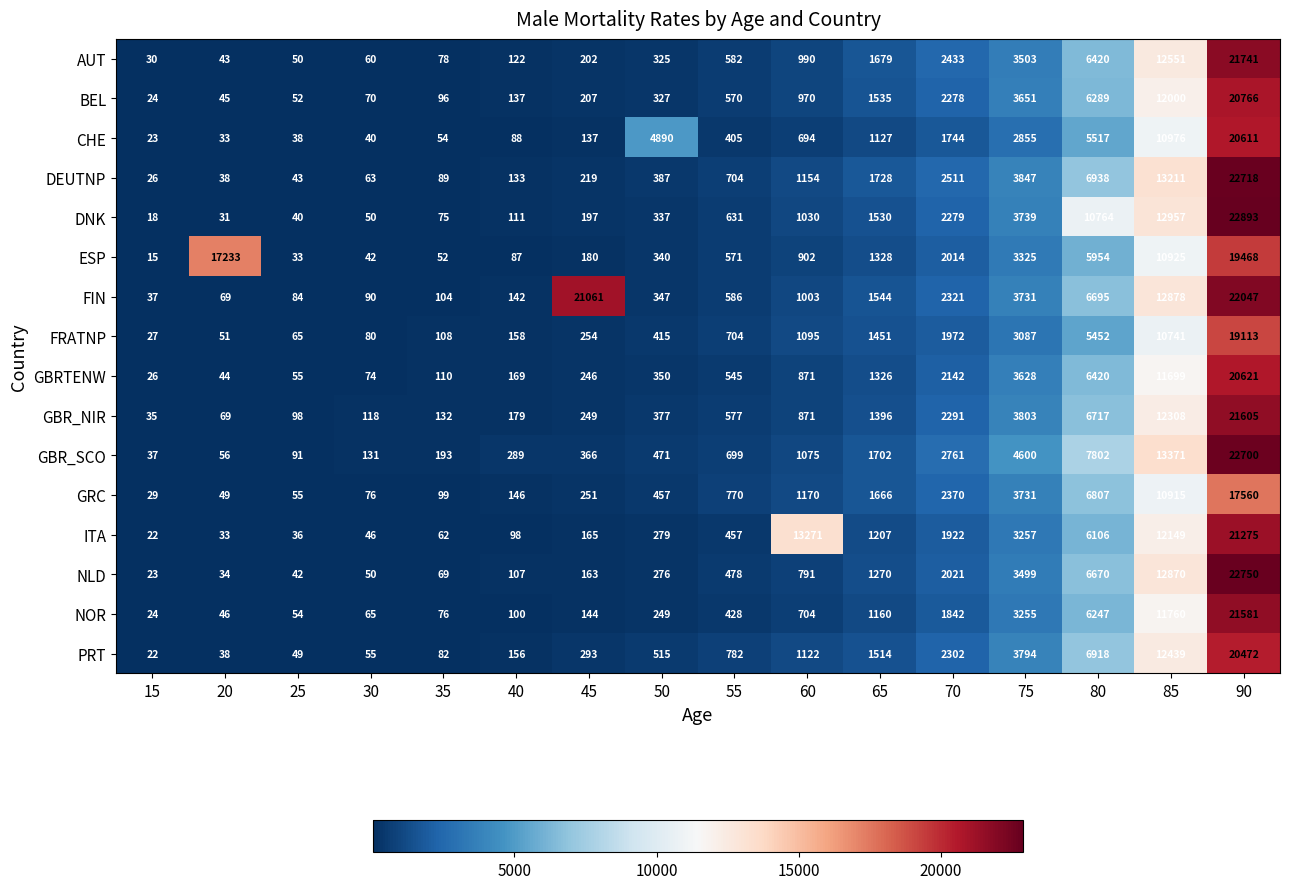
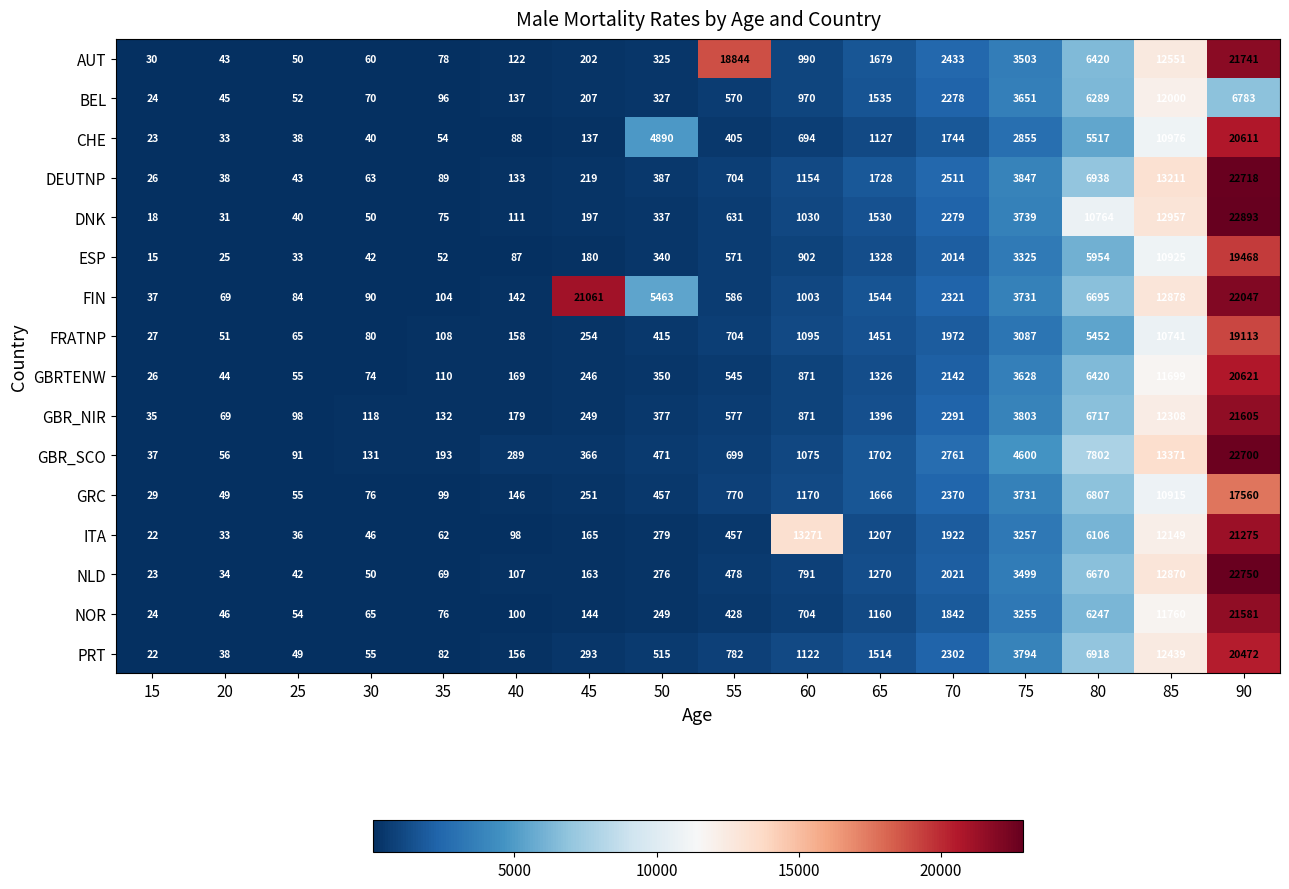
  {
    "AUT": {
      "15": 30,
      "20": 43,
      "25": 50,
      "30": 60,
      "35": 78,
      "40": 122,
      "45": 202,
      "50": 325,
-     "55": 582,
+     "55": 18844,
      "60": 990,
      "65": 1679,
      "70": 2433,
      "75": 3503,
      "80": 6420,
      "90": 21741
    },
    "BEL": {
      "15": 24,
      "20": 45,
      "25": 52,
      "30": 70,
      "35": 96,
      "40": 137,
      "45": 207,
      "50": 327,
      "55": 570,
      "60": 970,
      "65": 1535,
      "70": 2278,
      "75": 3651,
      "80": 6289,
-     "90": 20766
+     "90": 6783
    },
    "ESP": {
      "15": 15,
-     "20": 17233,
+     "20": 25,
      "25": 33,
      "30": 42,
      "35": 52,
      "40": 87,
      "45": 180,
      "50": 340,
      "55": 571,
      "60": 902,
      "65": 1328,
      "70": 2014,
      "75": 3325,
      "80": 5954,
      "90": 19468
    },
    "FIN": {
      "15": 37,
      "20": 69,
      "25": 84,
      "30": 90,
      "35": 104,
      "40": 142,
      "45": 21061,
-     "50": 347,
+     "50": 5463,
      "55": 586,
      "60": 1003,
      "65": 1544,
      "70": 2321,
      "75": 3731,
      "80": 6695,
      "90": 22047
    }
  }
